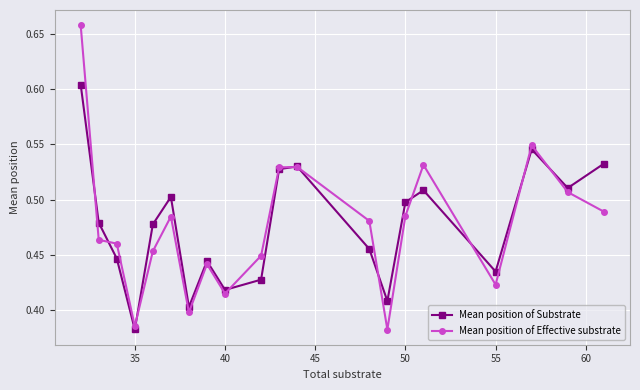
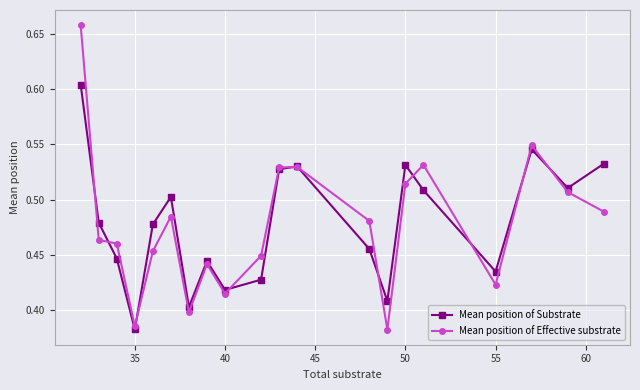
  {
    "Mean position of Substrate": {
      "35": 0.382,
      "40": 0.418,
-     "50": 0.498,
+     "50": 0.531,
      "55": 0.435
    },
    "Mean position of Effective substrate": {
      "35": 0.385,
      "40": 0.415,
-     "50": 0.485,
+     "50": 0.514,
      "55": 0.423
    }
  }
